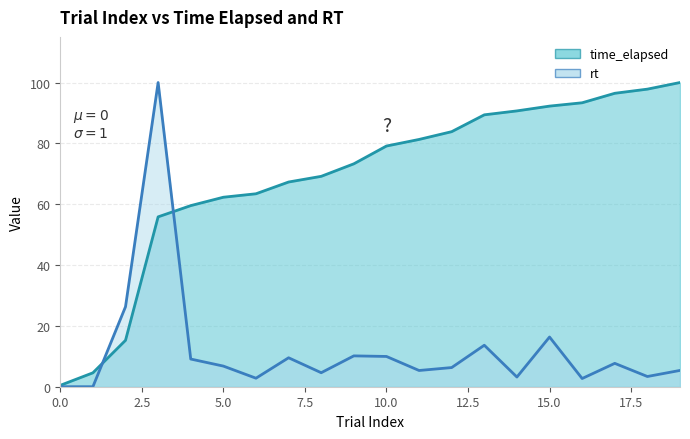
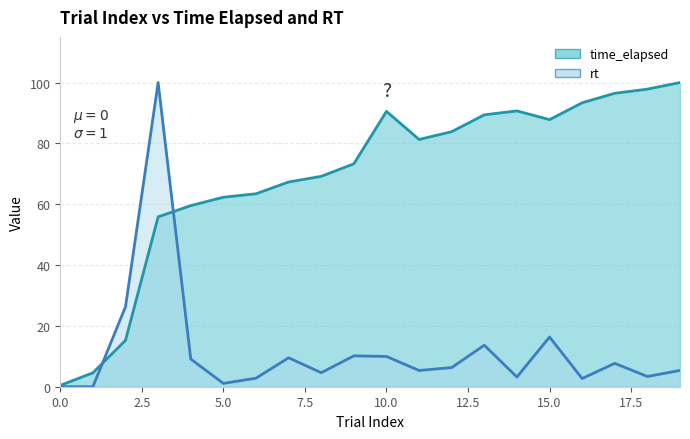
  {
    "time_elapsed": {
      "5.0": 62,
-     "10.0": 79,
-     "15.0": 92
+     "10.0": 91,
+     "15.0": 88
    },
    "rt": {
-     "5.0": 7,
+     "5.0": 1,
      "10.0": 10,
      "15.0": 16
    }
  }
